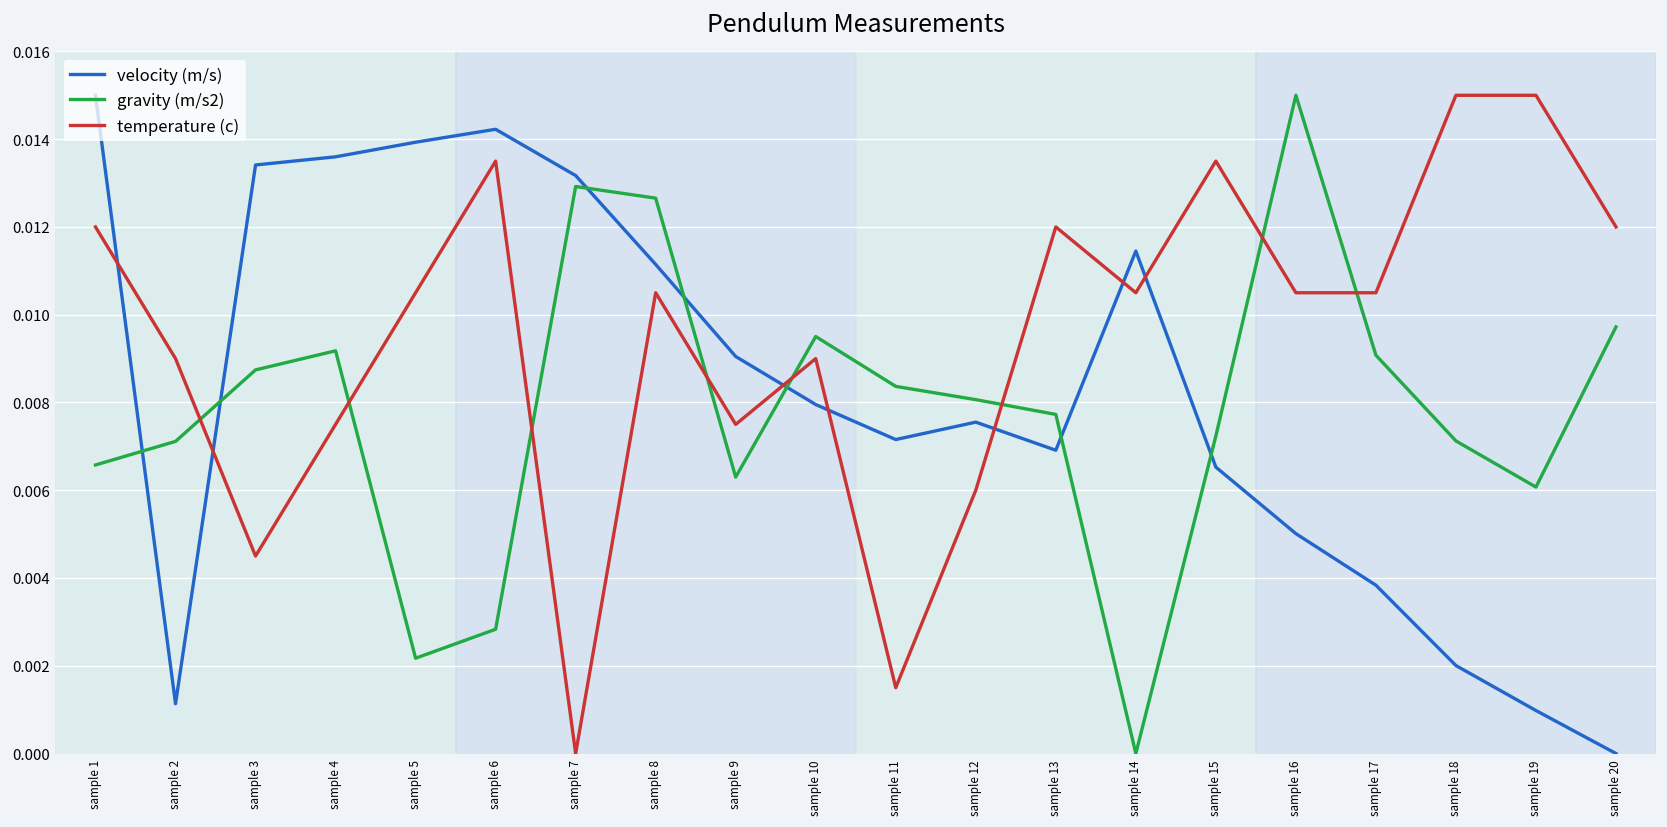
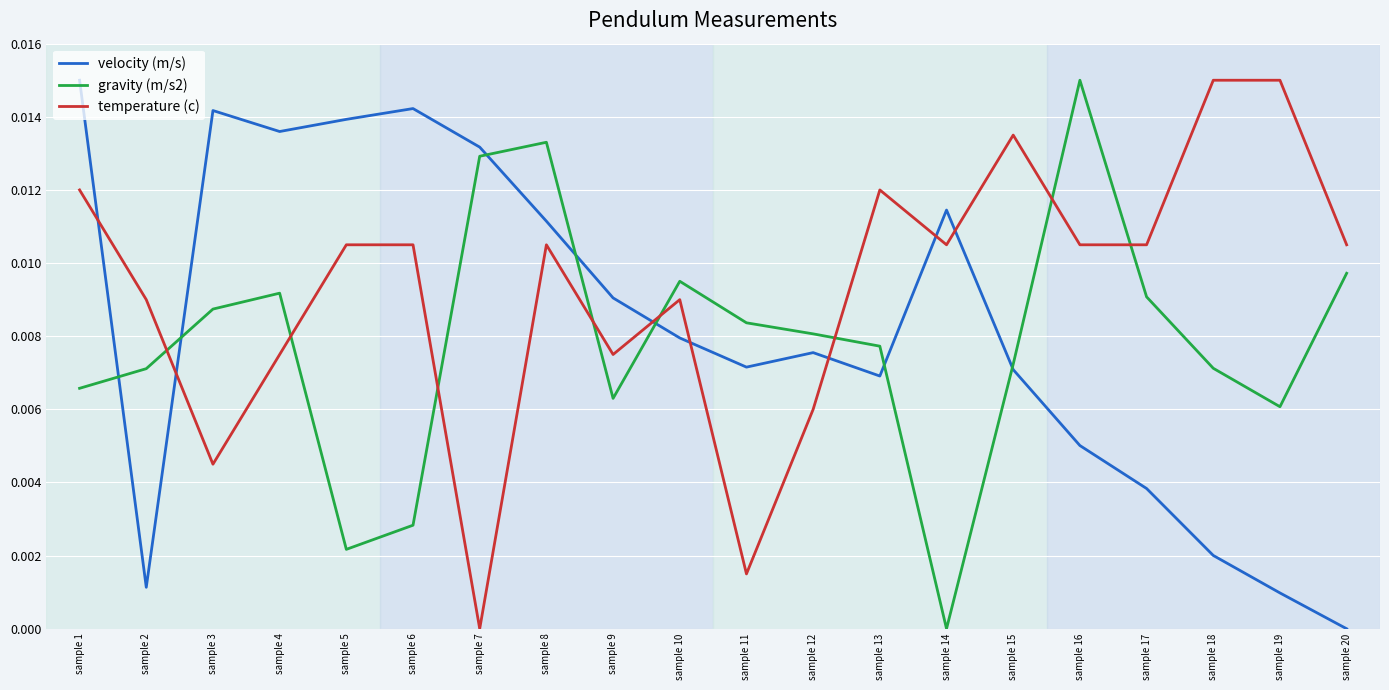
  {
    "velocity (m/s)": {
      "sample 2": 0.0011,
-     "sample 3": 0.0134,
+     "sample 3": 0.0142,
      "sample 4": 0.0136,
      "sample 5": 0.0139,
      "sample 6": 0.0142,
      "sample 7": 0.0132,
      "sample 8": 0.0111,
      "sample 9": 0.0090,
      "sample 10": 0.0080,
      "sample 11": 0.0072,
      "sample 12": 0.0076,
      "sample 13": 0.0069,
      "sample 14": 0.0115,
-     "sample 15": 0.0065,
+     "sample 15": 0.0071,
      "sample 16": 0.0050,
      "sample 17": 0.0038,
      "sample 18": 0.0020,
      "sample 19": 0.0010,
      "sample 20": 0.0000
    },
    "gravity (m/s2)": {
      "sample 1": 0.0066,
      "sample 2": 0.0071,
      "sample 3": 0.0087,
      "sample 4": 0.0092,
      "sample 5": 0.0022,
      "sample 6": 0.0028,
      "sample 7": 0.0129,
-     "sample 8": 0.0127,
+     "sample 8": 0.0133,
      "sample 9": 0.0063,
      "sample 10": 0.0095,
      "sample 11": 0.0084,
      "sample 12": 0.0081,
      "sample 13": 0.0077,
      "sample 14": 0.0000,
      "sample 15": 0.0072,
      "sample 16": 0.0150,
      "sample 17": 0.0091,
      "sample 18": 0.0071,
      "sample 19": 0.0061,
      "sample 20": 0.0097
    },
    "temperature (c)": {
      "sample 1": 0.0120,
      "sample 2": 0.0090,
      "sample 3": 0.0045,
      "sample 4": 0.0075,
      "sample 5": 0.0105,
-     "sample 6": 0.0135,
+     "sample 6": 0.0105,
      "sample 7": 0.0000,
      "sample 8": 0.0105,
      "sample 9": 0.0075,
      "sample 10": 0.0090,
      "sample 11": 0.0015,
      "sample 12": 0.0060,
      "sample 13": 0.0120,
      "sample 14": 0.0105,
      "sample 15": 0.0135,
      "sample 16": 0.0105,
      "sample 17": 0.0105,
      "sample 18": 0.0150,
      "sample 19": 0.0150,
-     "sample 20": 0.0120
+     "sample 20": 0.0105
    }
  }
